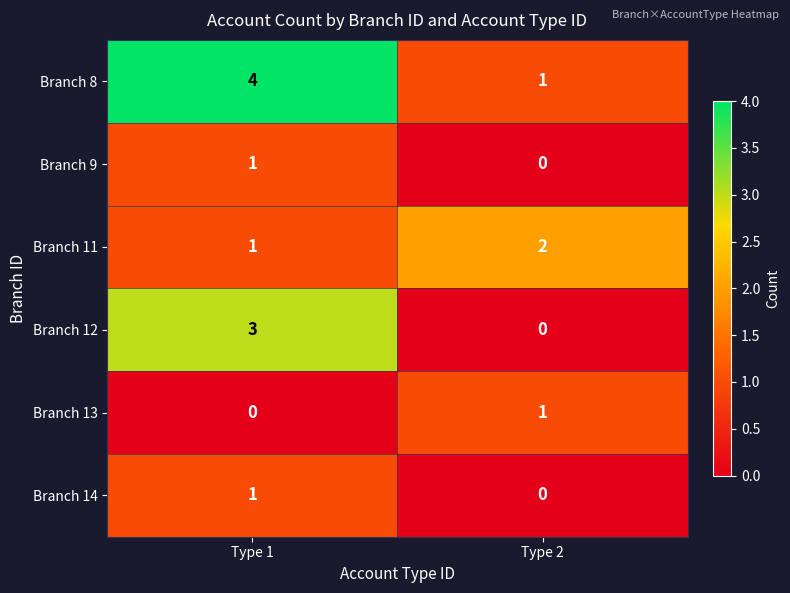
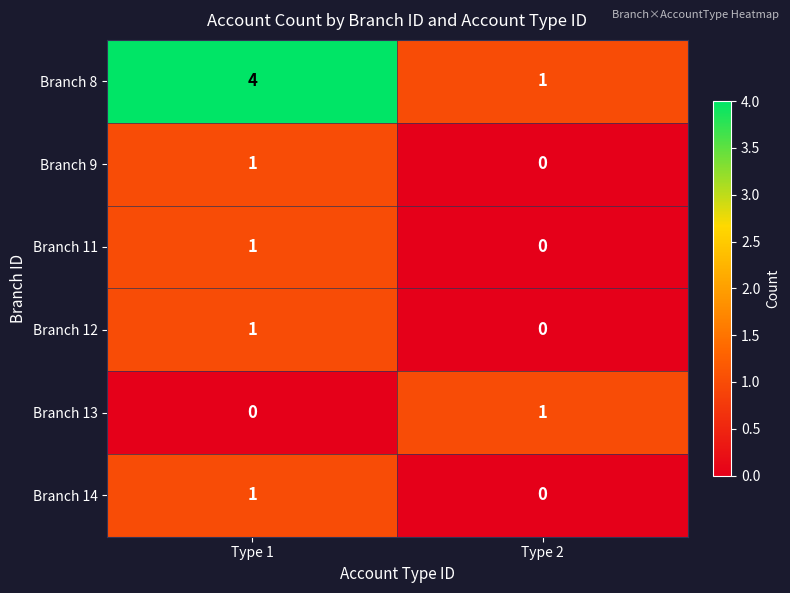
  {
    "Branch 8": {
      "Type 1": 4,
      "Type 2": 1
    },
    "Branch 9": {
      "Type 1": 1,
      "Type 2": 0
    },
    "Branch 11": {
      "Type 1": 1,
-     "Type 2": 2
+     "Type 2": 0
    },
    "Branch 12": {
-     "Type 1": 3,
+     "Type 1": 1,
      "Type 2": 0
    },
    "Branch 13": {
      "Type 1": 0,
      "Type 2": 1
    },
    "Branch 14": {
      "Type 1": 1,
      "Type 2": 0
    }
  }
